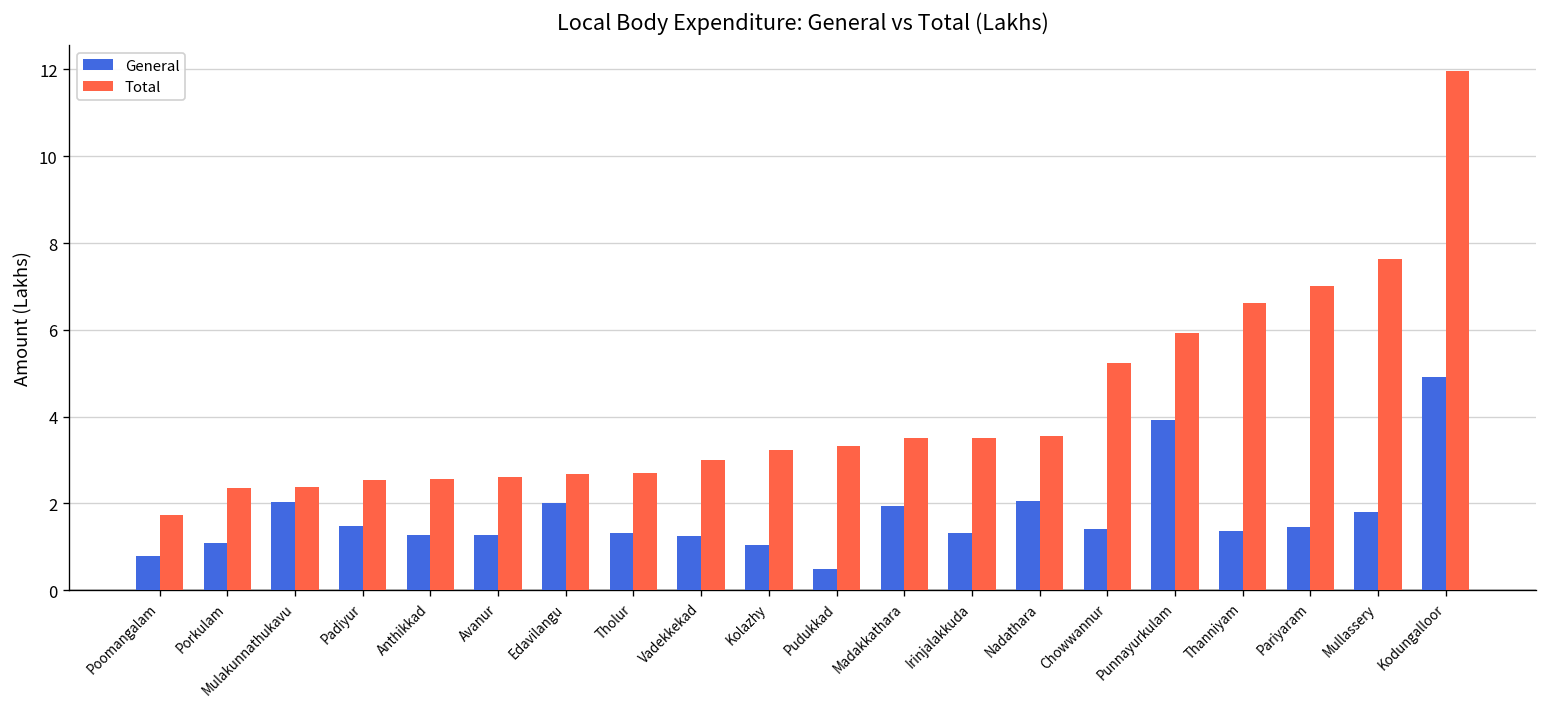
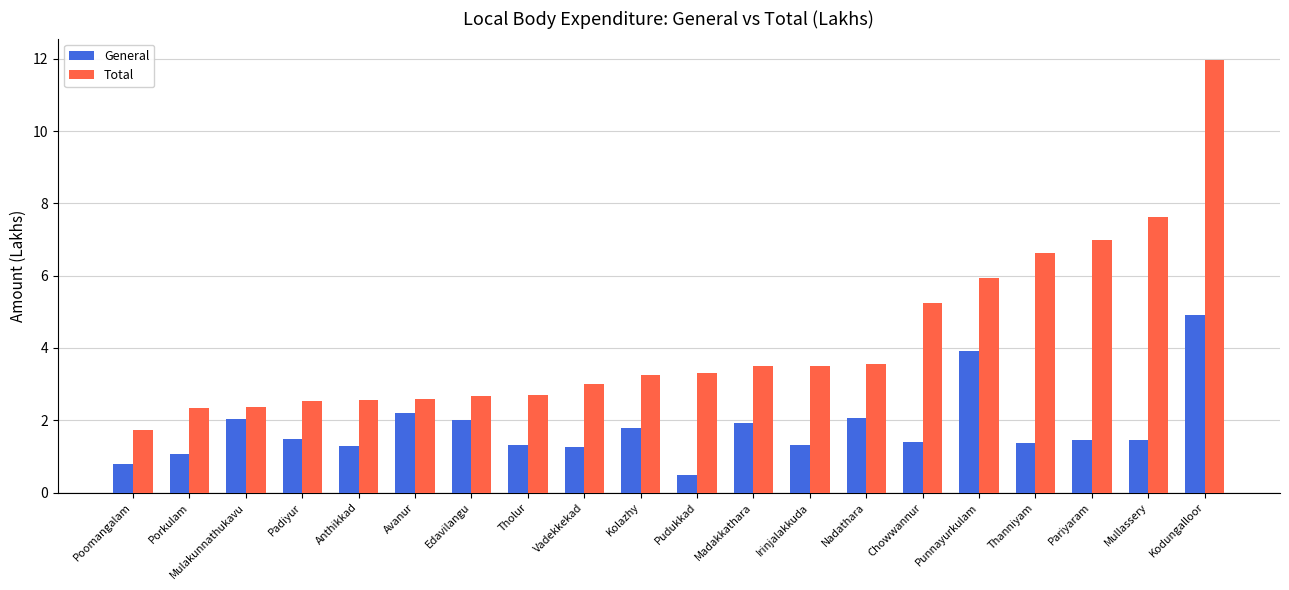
  {
    "General": {
      "Poomangalam": 0.8,
      "Porkulam": 1.1,
      "Mulakunnathukavu": 2.0,
      "Padiyur": 1.5,
      "Anthikkad": 1.3,
-     "Avanur": 1.3,
+     "Avanur": 2.2,
      "Edavilangu": 2.0,
      "Tholur": 1.3,
      "Vadekkekad": 1.3,
-     "Kolazhy": 1.0,
+     "Kolazhy": 1.8,
      "Pudukkad": 0.5,
      "Madakkathara": 1.9,
      "Irinjalakkuda": 1.3,
      "Nadathara": 2.1,
      "Chowwannur": 1.4,
      "Punnayurkulam": 3.9,
      "Thanniyam": 1.4,
      "Pariyaram": 1.5,
-     "Mullassery": 1.8,
+     "Mullassery": 1.5,
      "Kodungalloor": 4.9
    },
    "Total": {
      "Poomangalam": 1.7,
      "Porkulam": 2.4,
      "Mulakunnathukavu": 2.4,
      "Padiyur": 2.5,
      "Anthikkad": 2.6,
      "Avanur": 2.6,
      "Edavilangu": 2.7,
      "Tholur": 2.7,
      "Vadekkekad": 3.0,
      "Kolazhy": 3.2,
      "Pudukkad": 3.3,
      "Madakkathara": 3.5,
      "Irinjalakkuda": 3.5,
      "Nadathara": 3.6,
      "Chowwannur": 5.2,
      "Punnayurkulam": 5.9,
      "Thanniyam": 6.6,
      "Pariyaram": 7.0,
      "Mullassery": 7.6,
      "Kodungalloor": 12.0
    }
  }
